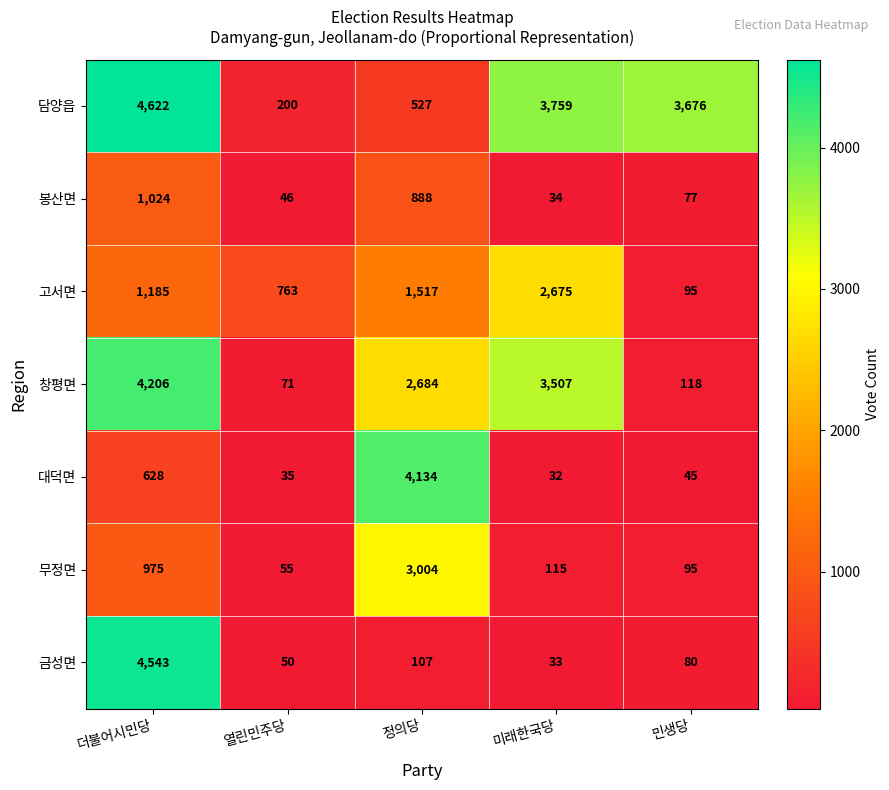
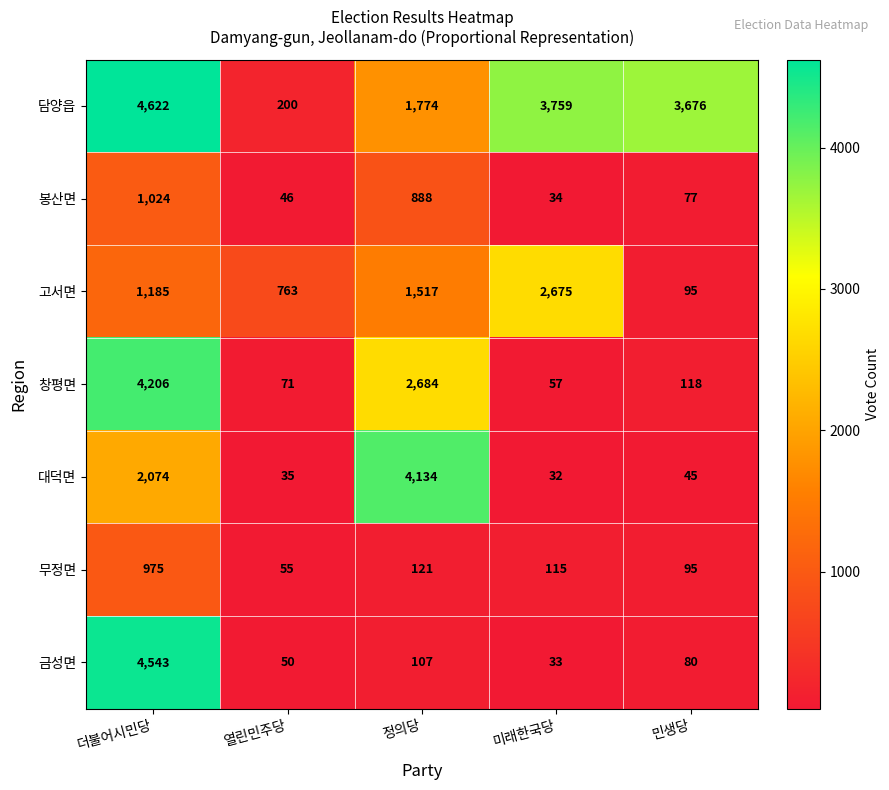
  {
    "담양읍": {
      "더불어시민당": "4,622",
      "열린민주당": "200",
-     "정의당": "527",
+     "정의당": "1,774",
      "미래한국당": "3,759",
      "민생당": "3,676"
    },
    "봉산면": {
      "더불어시민당": "1,024",
      "열린민주당": "46",
      "정의당": "888",
      "미래한국당": "34",
      "민생당": "77"
    },
    "고서면": {
      "더불어시민당": "1,185",
      "열린민주당": "763",
      "정의당": "1,517",
      "미래한국당": "2,675",
      "민생당": "95"
    },
    "창평면": {
      "더불어시민당": "4,206",
      "열린민주당": "71",
      "정의당": "2,684",
-     "미래한국당": "3,507",
+     "미래한국당": "57",
      "민생당": "118"
    },
    "대덕면": {
-     "더불어시민당": "628",
+     "더불어시민당": "2,074",
      "열린민주당": "35",
      "정의당": "4,134",
      "미래한국당": "32",
      "민생당": "45"
    },
    "무정면": {
      "더불어시민당": "975",
      "열린민주당": "55",
-     "정의당": "3,004",
+     "정의당": "121",
      "미래한국당": "115",
      "민생당": "95"
    },
    "금성면": {
      "더불어시민당": "4,543",
      "열린민주당": "50",
      "정의당": "107",
      "미래한국당": "33",
      "민생당": "80"
    }
  }
